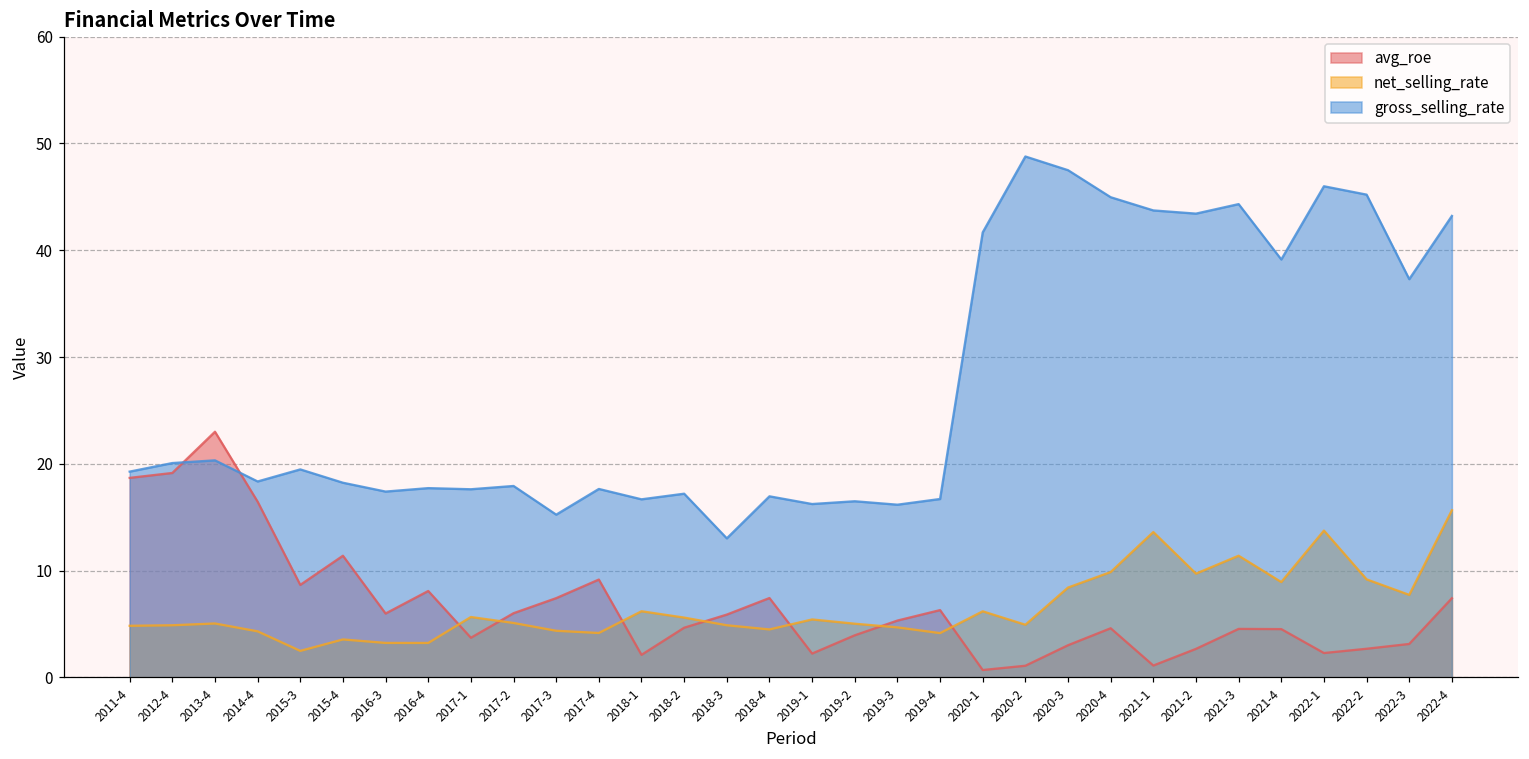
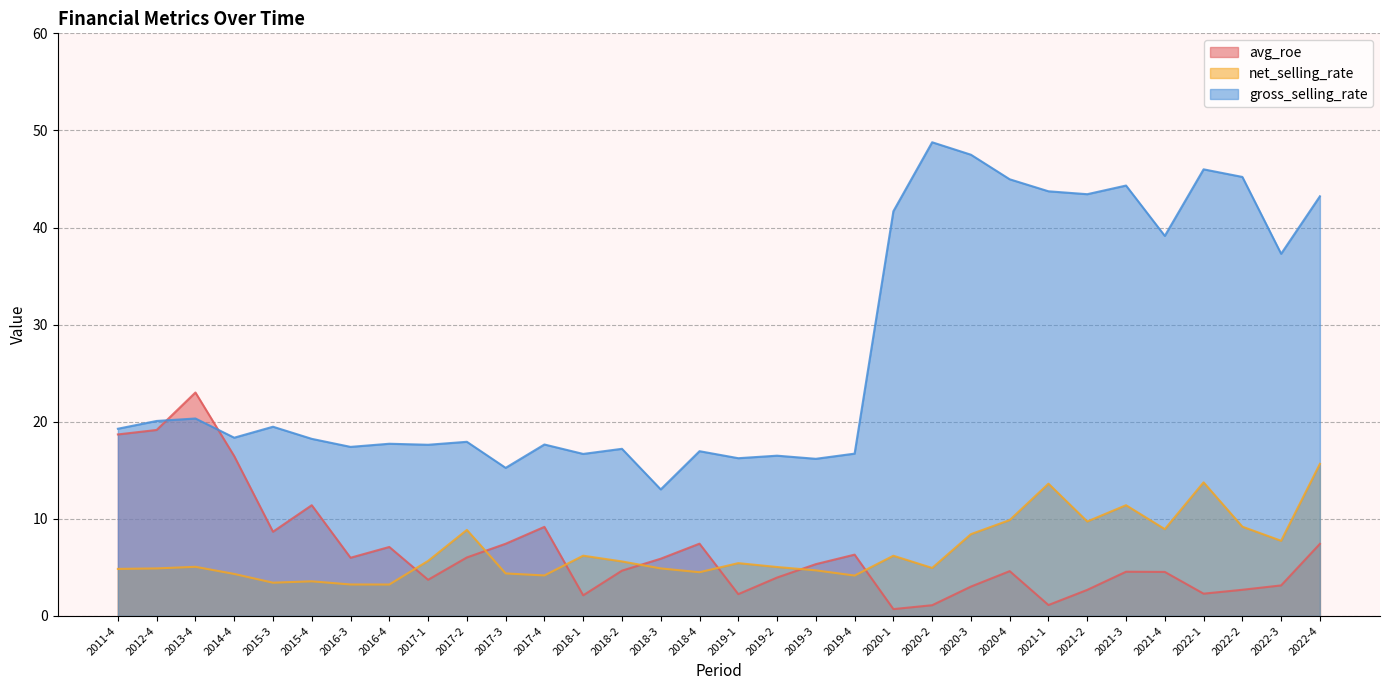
  {
    "avg_roe": {
      "2011-4": 19,
      "2012-4": 19,
      "2013-4": 23,
      "2014-4": 16,
      "2015-3": 9,
      "2015-4": 11,
      "2016-3": 6,
-     "2016-4": 8,
+     "2016-4": 7,
      "2017-1": 4,
      "2017-2": 6,
      "2017-3": 7,
      "2017-4": 9,
      "2018-1": 2,
      "2018-2": 5,
      "2018-3": 6,
      "2018-4": 7,
      "2019-1": 2,
      "2019-2": 4,
      "2019-3": 5,
      "2019-4": 6,
      "2020-1": 1,
      "2020-2": 1,
      "2020-3": 3,
      "2020-4": 5,
      "2021-1": 1,
      "2021-2": 3,
      "2021-3": 5,
      "2021-4": 5,
      "2022-1": 2,
      "2022-2": 3,
      "2022-3": 3,
      "2022-4": 7
    },
    "net_selling_rate": {
      "2011-4": 5,
      "2012-4": 5,
      "2013-4": 5,
      "2014-4": 4,
-     "2015-3": 2,
+     "2015-3": 3,
      "2015-4": 4,
      "2016-3": 3,
      "2016-4": 3,
      "2017-1": 6,
-     "2017-2": 5,
+     "2017-2": 9,
      "2017-3": 4,
      "2017-4": 4,
      "2018-1": 6,
      "2018-2": 6,
      "2018-3": 5,
      "2018-4": 4,
      "2019-1": 5,
      "2019-2": 5,
      "2019-3": 5,
      "2019-4": 4,
      "2020-1": 6,
      "2020-2": 5,
      "2020-3": 8,
      "2020-4": 10,
      "2021-1": 14,
      "2021-2": 10,
      "2021-3": 11,
      "2021-4": 9,
      "2022-1": 14,
      "2022-2": 9,
      "2022-3": 8,
      "2022-4": 16
    },
    "gross_selling_rate": {
      "2011-4": 19,
      "2012-4": 20,
      "2013-4": 20,
      "2014-4": 18,
      "2015-3": 19,
      "2015-4": 18,
      "2016-3": 17,
      "2016-4": 18,
      "2017-1": 18,
      "2017-2": 18,
      "2017-3": 15,
      "2017-4": 18,
      "2018-1": 17,
      "2018-2": 17,
      "2018-3": 13,
      "2018-4": 17,
      "2019-1": 16,
      "2019-2": 17,
      "2019-3": 16,
      "2019-4": 17,
      "2020-1": 42,
      "2020-2": 49,
      "2020-3": 47,
      "2020-4": 45,
      "2021-1": 44,
      "2021-2": 43,
      "2021-3": 44,
      "2021-4": 39,
      "2022-1": 46,
      "2022-2": 45,
      "2022-3": 37,
      "2022-4": 43
    }
  }
